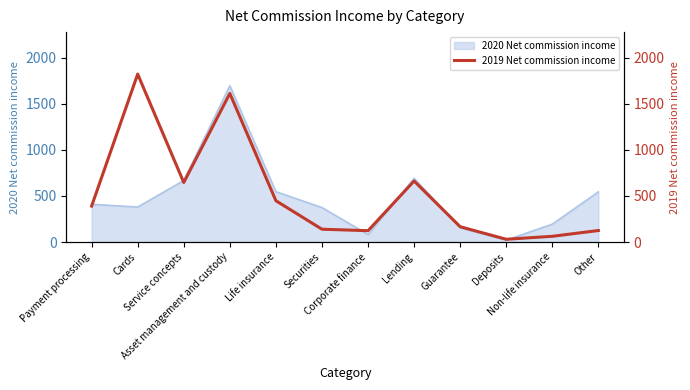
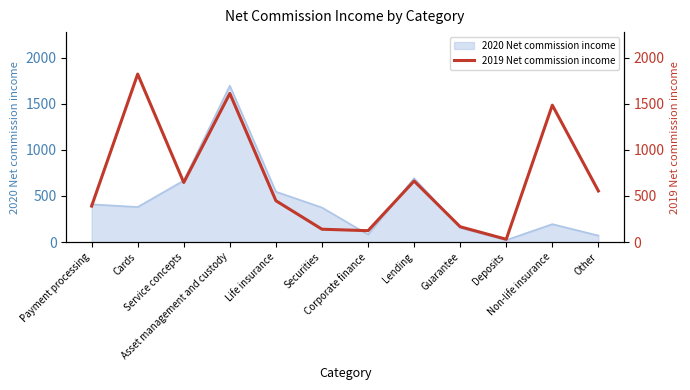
  {
    "2020 Net commission income": {
      "Payment processing": 400,
      "Cards": 400,
      "Service concepts": 700,
      "Asset management and custody": 1700,
      "Life insurance": 500,
      "Securities": 400,
      "Corporate finance": 100,
      "Lending": 700,
      "Guarantee": 200,
      "Deposits": 0,
      "Non-life insurance": 200,
-     "Other": 500
+     "Other": 100
    },
    "2019 Net commission income": {
      "Payment processing": 400,
      "Cards": 1800,
      "Service concepts": 600,
      "Asset management and custody": 1600,
      "Life insurance": 400,
      "Securities": 100,
      "Corporate finance": 100,
      "Lending": 700,
      "Guarantee": 200,
      "Deposits": 0,
-     "Non-life insurance": 100,
-     "Other": 100
+     "Non-life insurance": 1500,
+     "Other": 600
    }
  }
